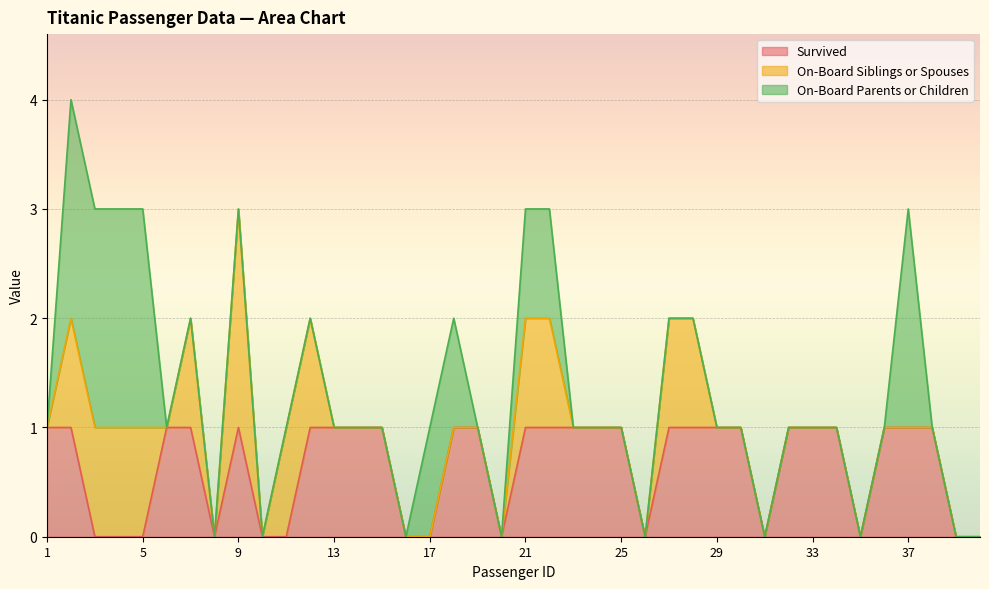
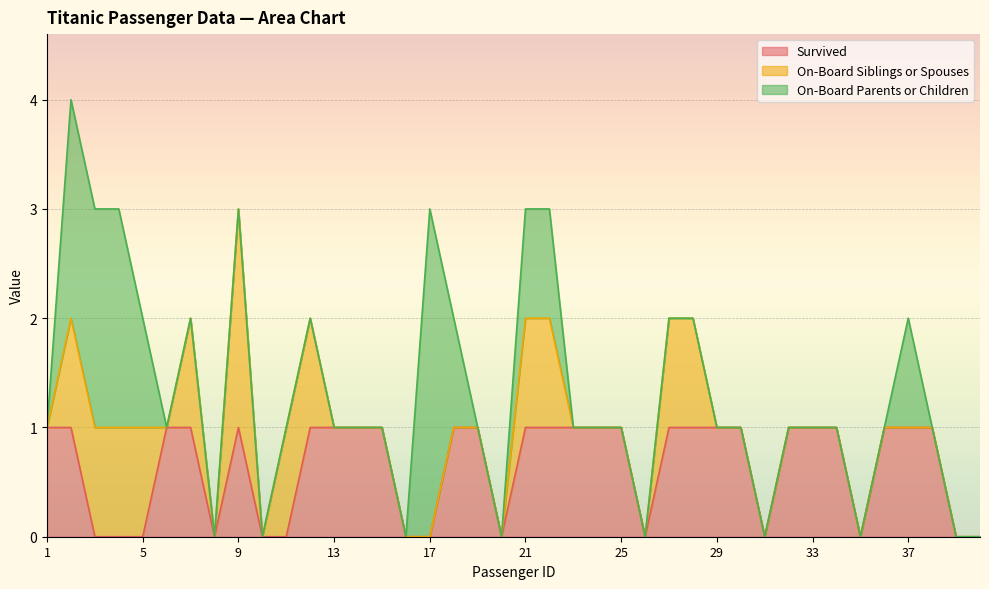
  {
    "Survived": {
      "5": 0,
      "9": 1,
      "21": 1
    },
    "On-Board Siblings or Spouses": {
      "5": 1,
      "21": 1
    },
    "On-Board Parents or Children": {
-     "5": 2,
-     "17": 1,
+     "5": 1,
+     "17": 3,
      "21": 1,
-     "37": 2
+     "37": 1
    }
  }
